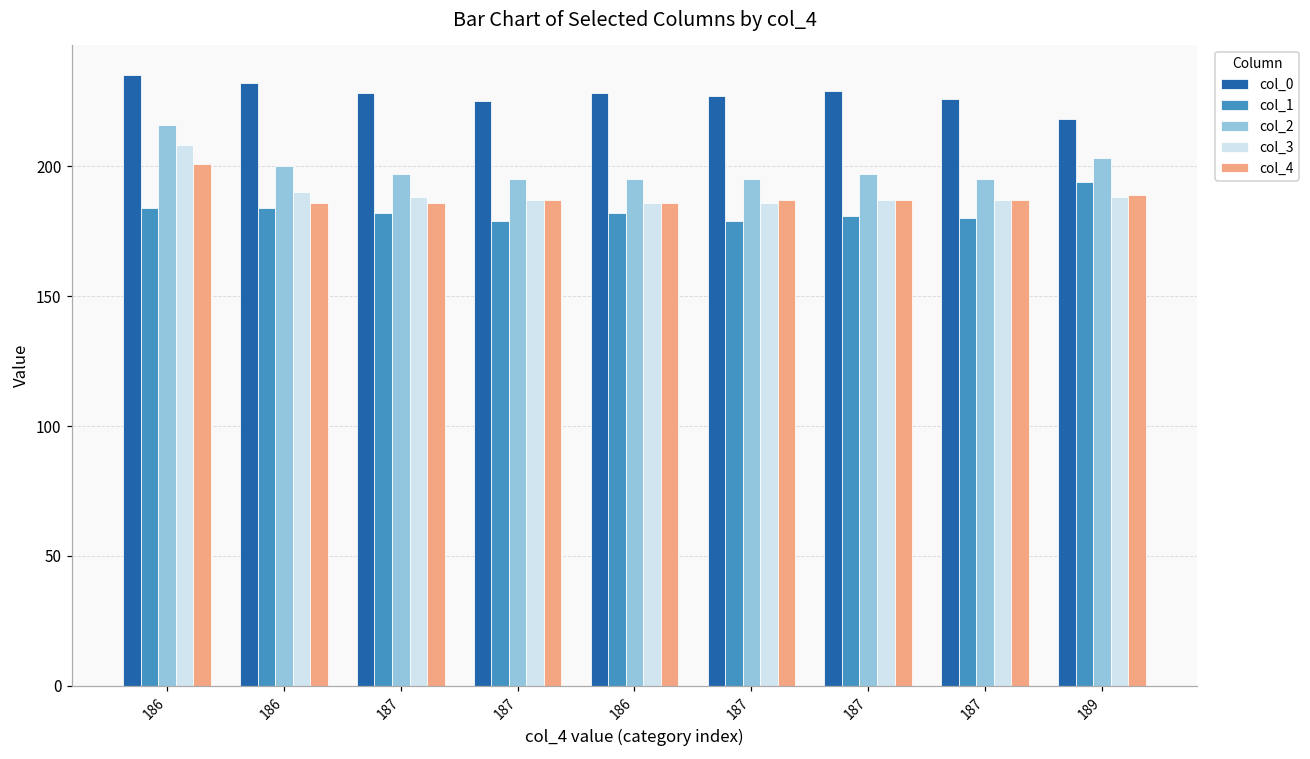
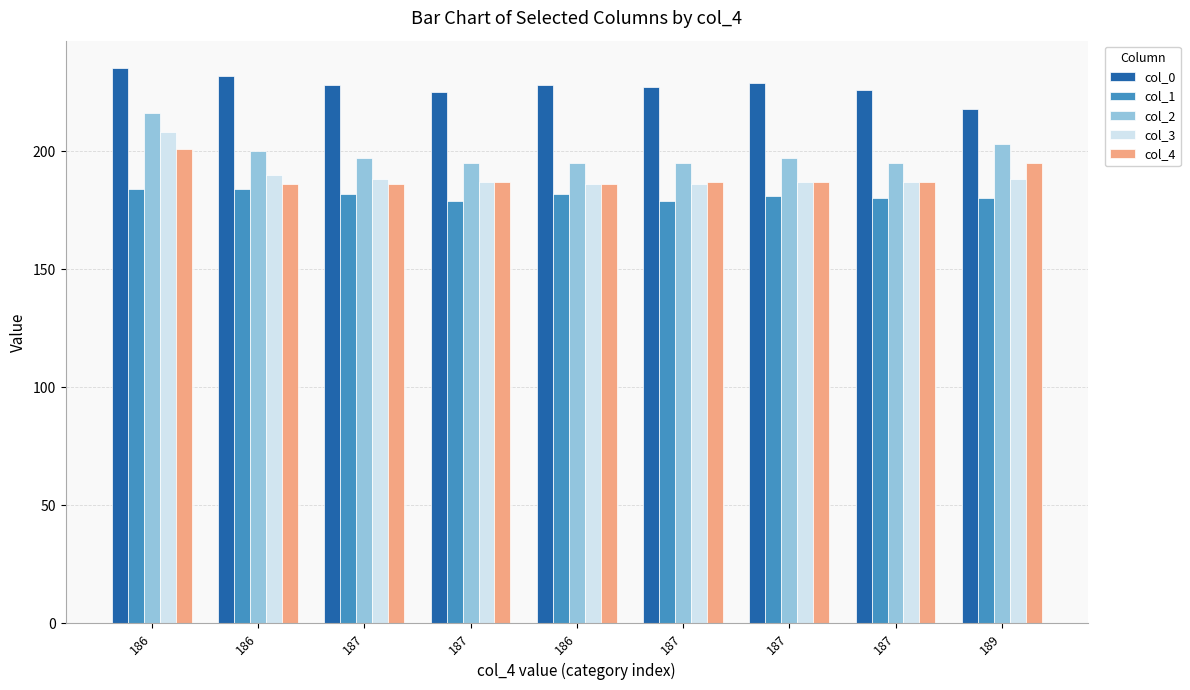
  {
    "col_0": {
      "189": 218
    },
    "col_1": {
-     "189": 194
+     "189": 180
    },
    "col_2": {
      "189": 203
    },
    "col_3": {
      "189": 188
    },
    "col_4": {
-     "189": 189
+     "189": 195
    }
  }
